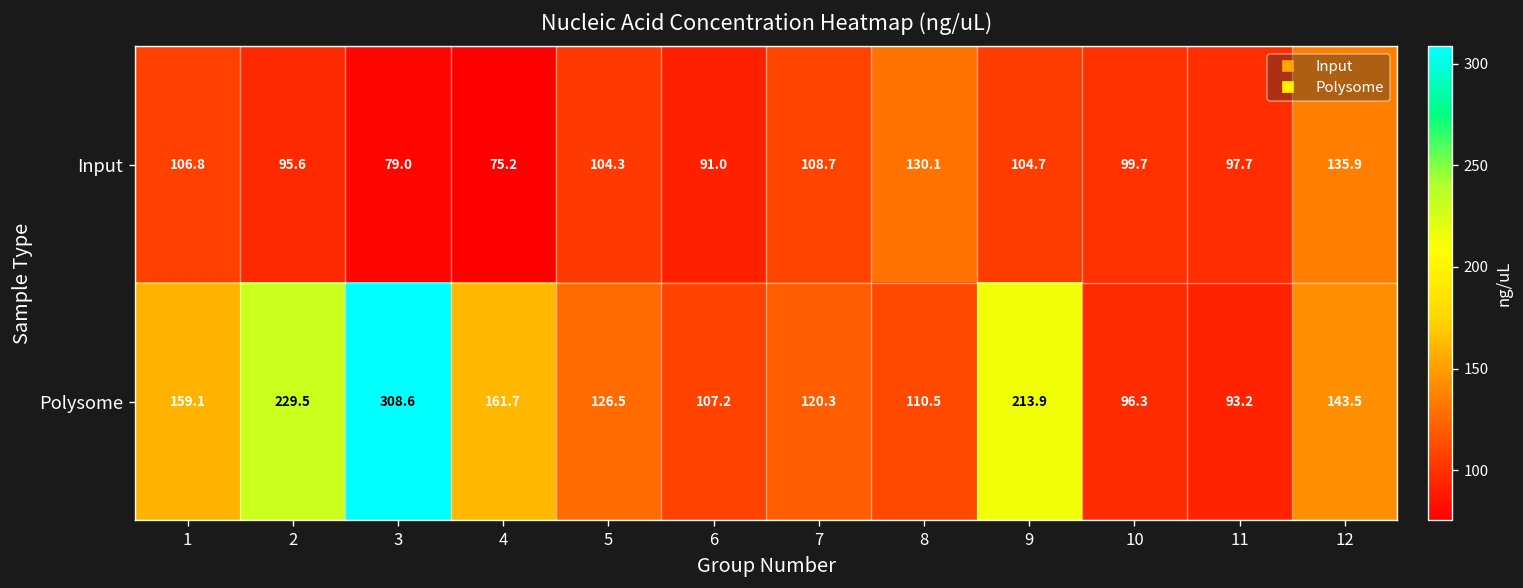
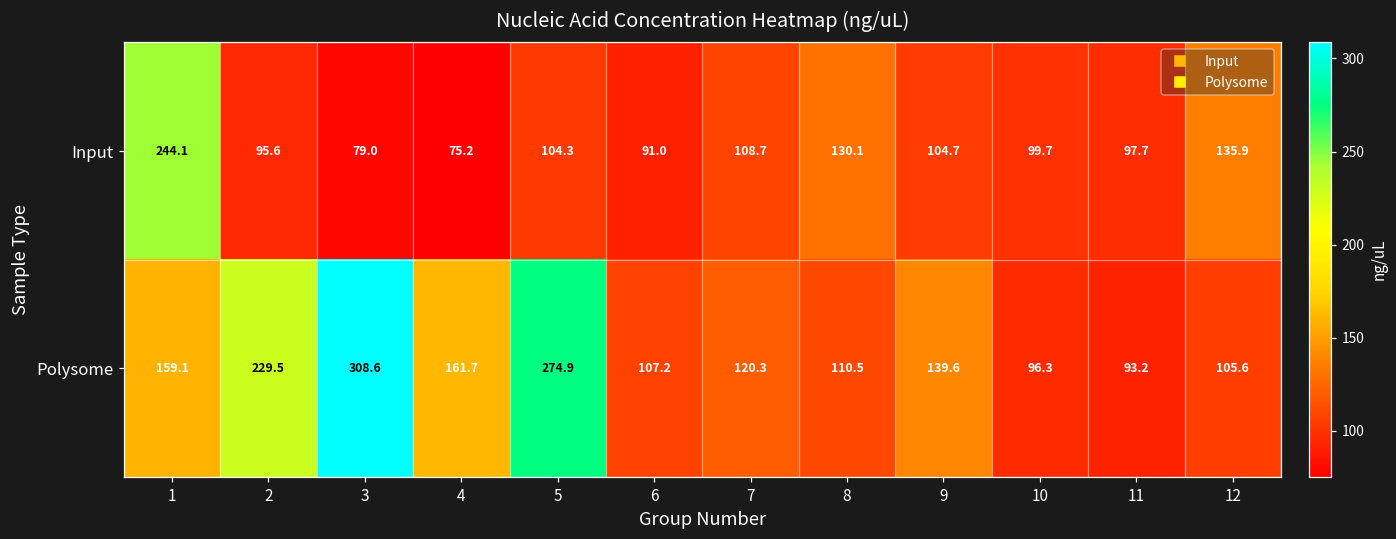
  {
    "Input": {
-     "1": 106.8,
+     "1": 244.1,
      "2": 95.6,
      "3": 79.0,
      "4": 75.2,
      "5": 104.3,
      "6": 91.0,
      "7": 108.7,
      "8": 130.1,
      "9": 104.7,
      "10": 99.7,
      "11": 97.7,
      "12": 135.9
    },
    "Polysome": {
      "1": 159.1,
      "2": 229.5,
      "3": 308.6,
      "4": 161.7,
-     "5": 126.5,
+     "5": 274.9,
      "6": 107.2,
      "7": 120.3,
      "8": 110.5,
-     "9": 213.9,
+     "9": 139.6,
      "10": 96.3,
      "11": 93.2,
-     "12": 143.5
+     "12": 105.6
    }
  }
